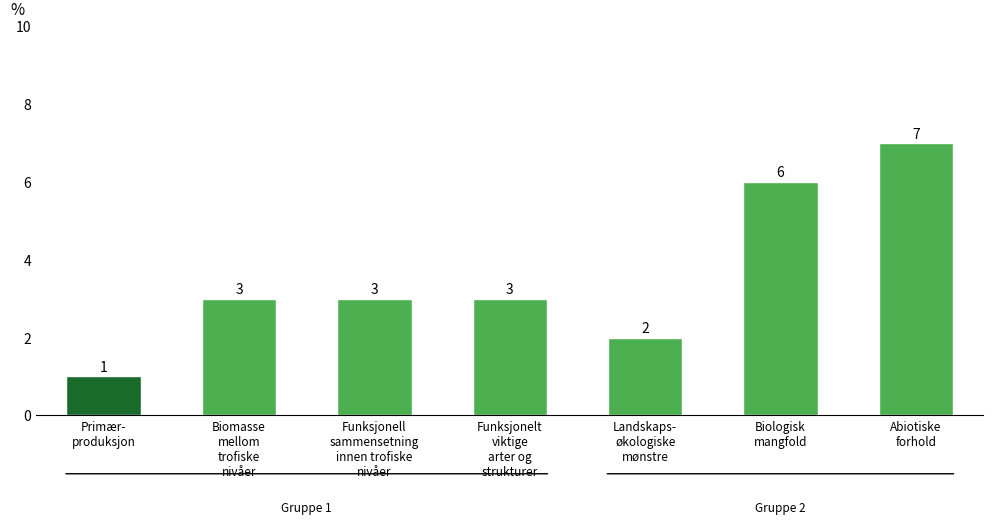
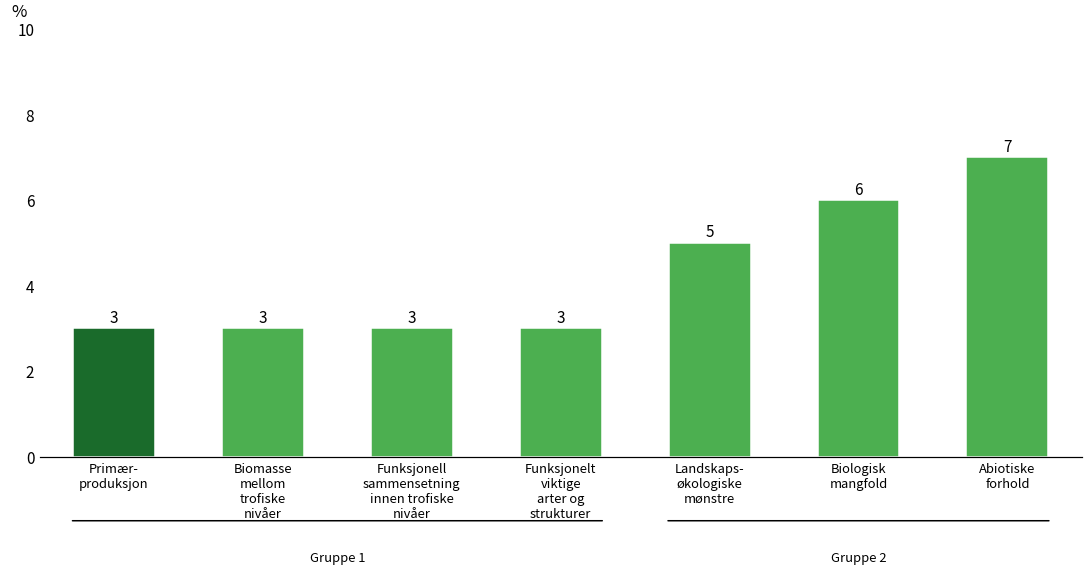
  {
-   "Primær- produksjon": 1,
+   "Primær- produksjon": 3,
    "Biomasse mellom trofiske nivåer": 3,
    "Funksjonell sammensetning innen trofiske nivåer": 3,
    "Funksjonelt viktige arter og strukturer": 3,
-   "Landskaps- økologiske mønstre": 2,
+   "Landskaps- økologiske mønstre": 5,
    "Biologisk mangfold": 6,
    "Abiotiske forhold": 7
  }
